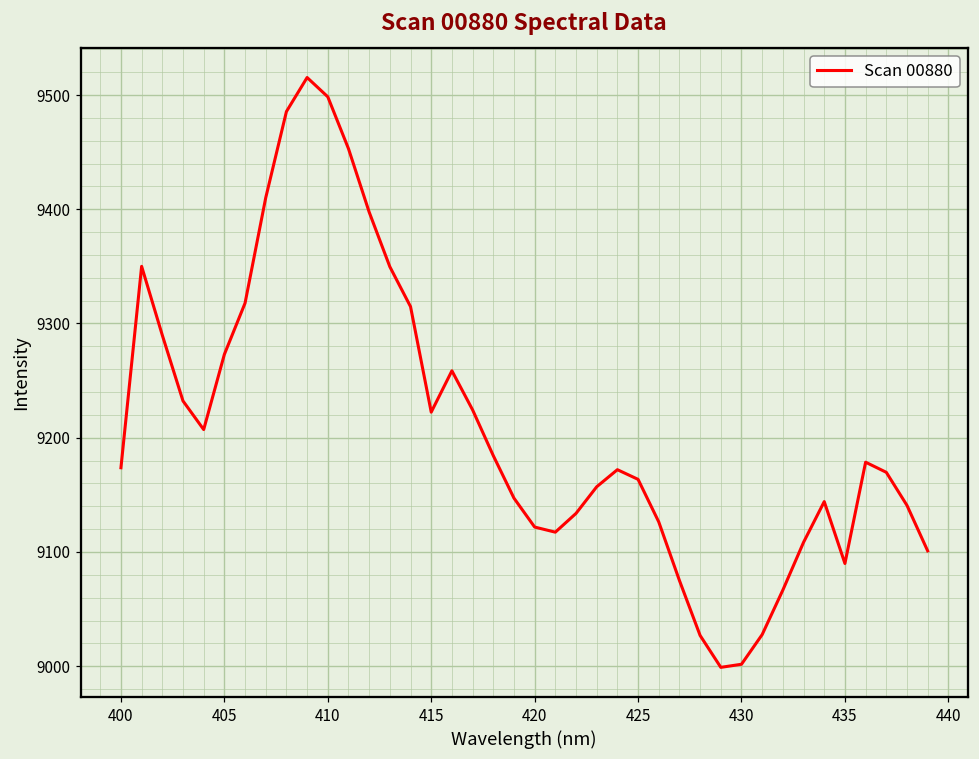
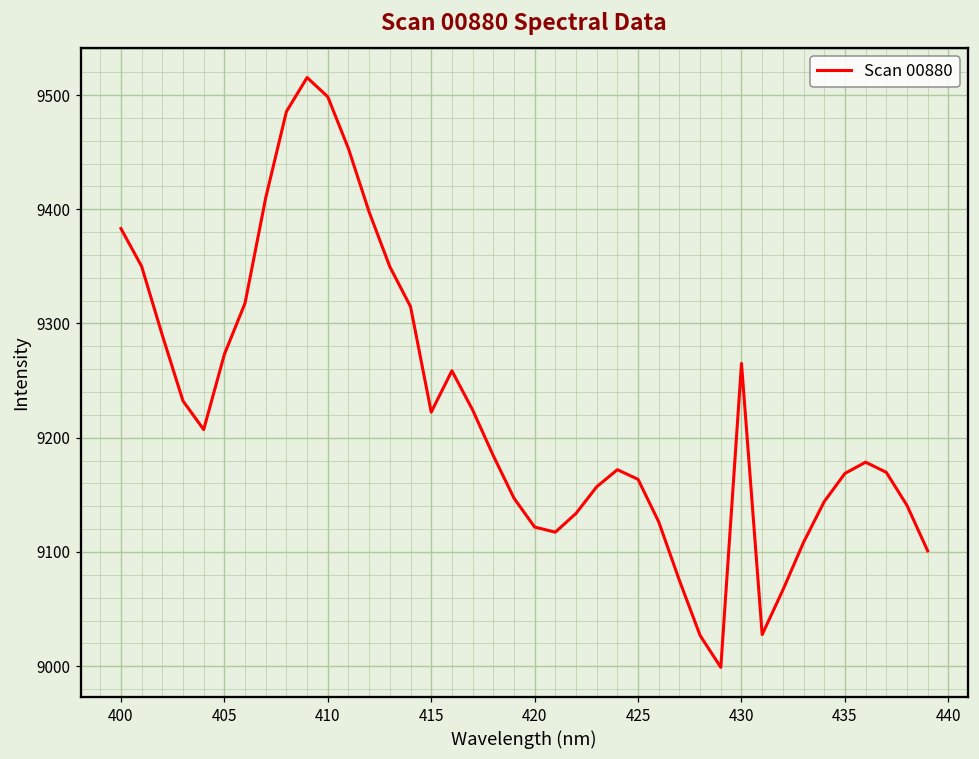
  {
-   "400": 9174,
+   "400": 9383,
    "405": 9273,
    "410": 9498,
    "415": 9222,
    "420": 9122,
    "425": 9164,
-   "430": 9002,
-   "435": 9090
+   "430": 9265,
+   "435": 9169
  }
